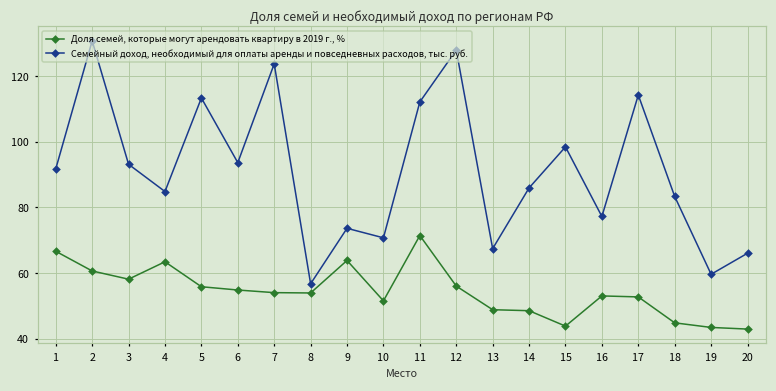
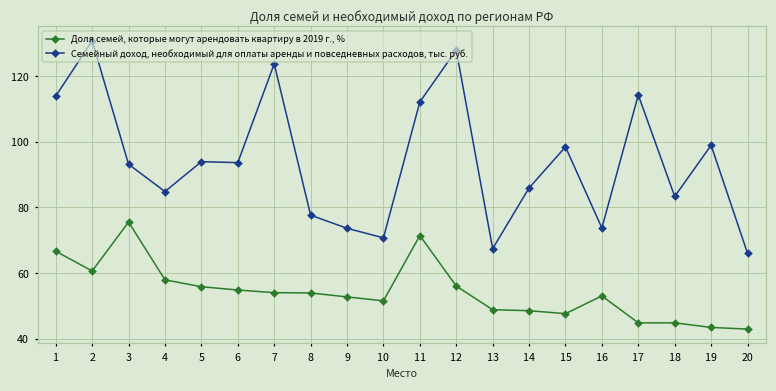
  {
    "Доля семей, которые могут арендовать квартиру в 2019 г., %": {
      "1": 67,
      "2": 61,
-     "3": 58,
-     "4": 63,
+     "3": 76,
+     "4": 58,
      "5": 56,
      "6": 55,
      "7": 54,
      "8": 54,
-     "9": 64,
+     "9": 53,
      "10": 52,
      "11": 71,
      "12": 56,
      "13": 49,
      "14": 49,
-     "15": 44,
+     "15": 48,
      "16": 53,
-     "17": 53,
+     "17": 45,
      "18": 45,
      "19": 43,
      "20": 43
    },
    "Семейный доход, необходимый для оплаты аренды и повседневных расходов, тыс. руб.": {
-     "1": 92,
+     "1": 114,
      "3": 93,
      "4": 85,
-     "5": 113,
+     "5": 94,
      "6": 94,
      "7": 124,
-     "8": 57,
+     "8": 78,
      "9": 74,
      "10": 71,
      "11": 112,
      "13": 67,
      "14": 86,
      "15": 98,
-     "16": 77,
+     "16": 74,
      "17": 114,
      "18": 83,
-     "19": 60,
+     "19": 99,
      "20": 66
    }
  }
